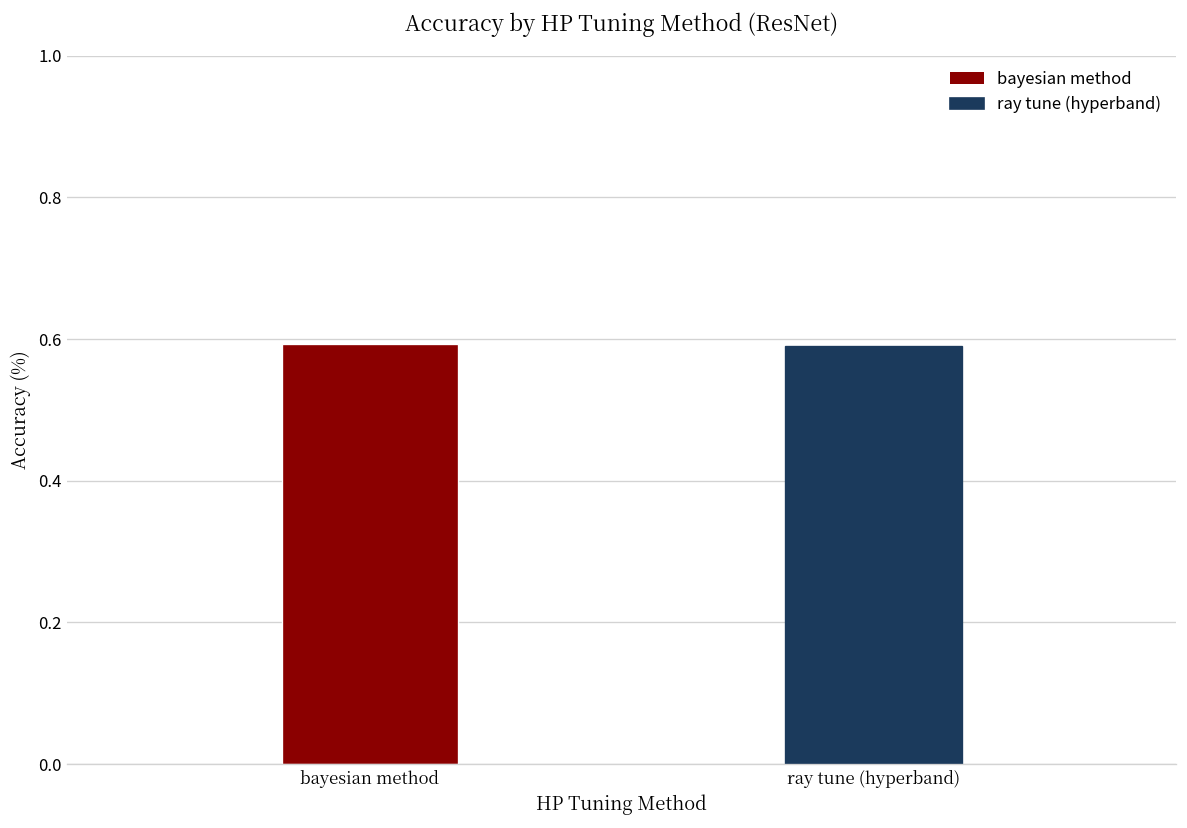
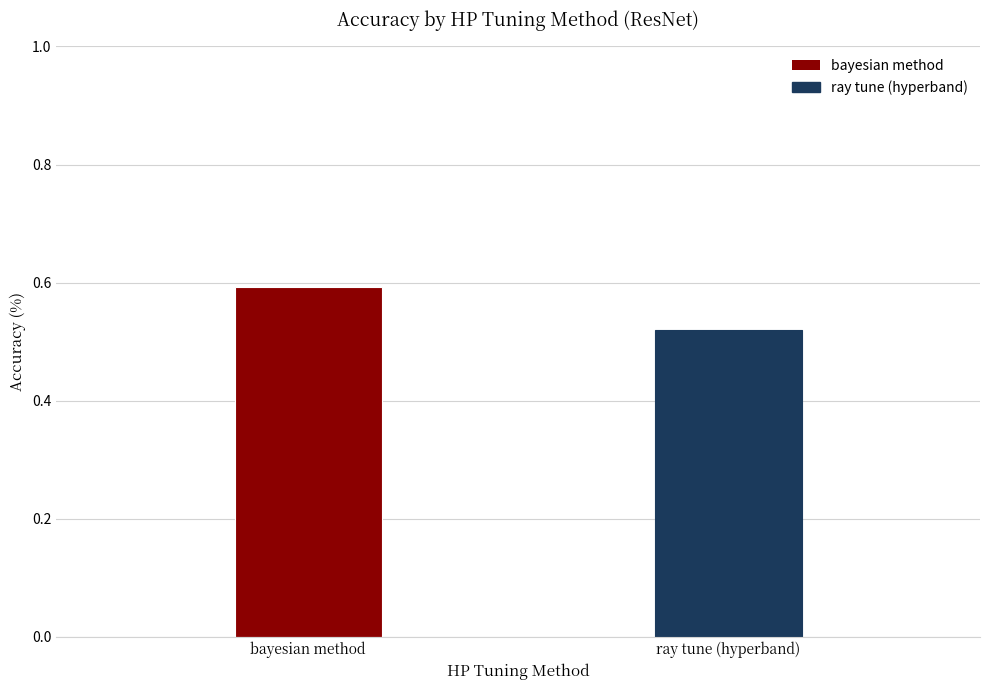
  {
    "bayesian method": 0.59,
-   "ray tune (hyperband)": 0.59
+   "ray tune (hyperband)": 0.52
  }
